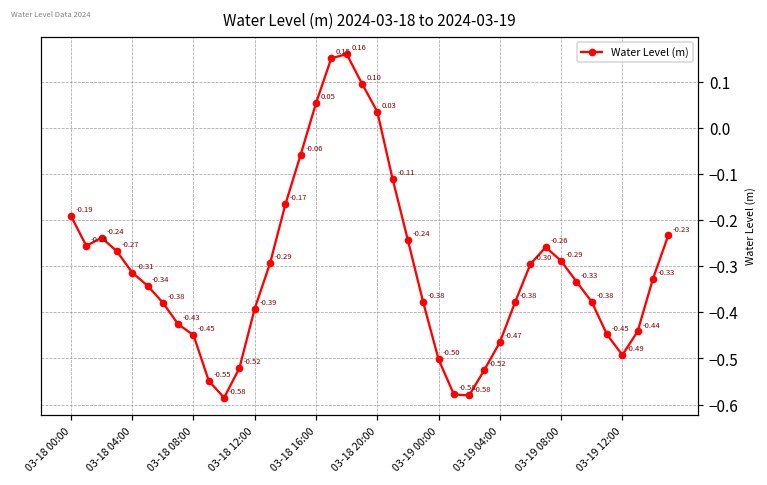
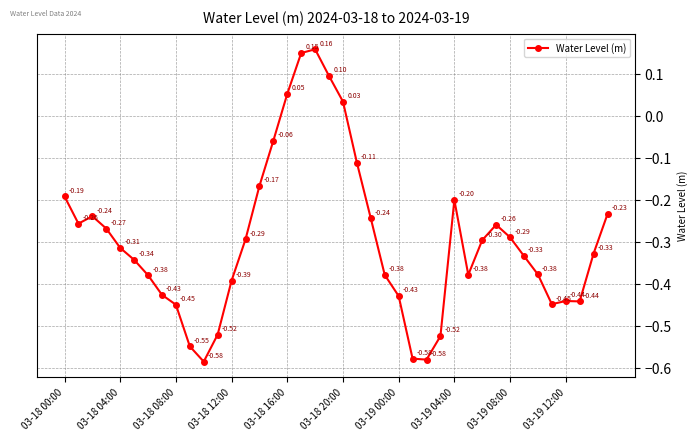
  {
    "03-18 00:00": -0.19,
    "03-18 04:00": -0.31,
    "03-18 08:00": -0.45,
    "03-18 12:00": -0.39,
    "03-18 16:00": 0.05,
    "03-18 20:00": 0.03,
-   "03-19 00:00": -0.50,
-   "03-19 04:00": -0.47,
+   "03-19 00:00": -0.43,
+   "03-19 04:00": -0.20,
    "03-19 08:00": -0.29,
-   "03-19 12:00": -0.49
+   "03-19 12:00": -0.44
  }
